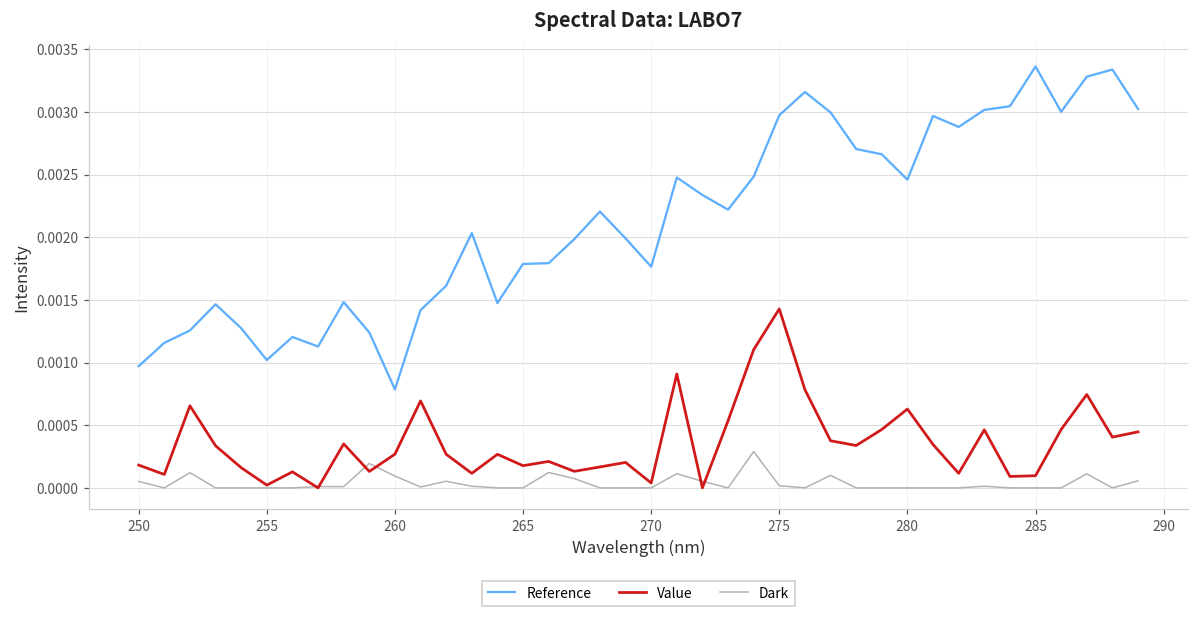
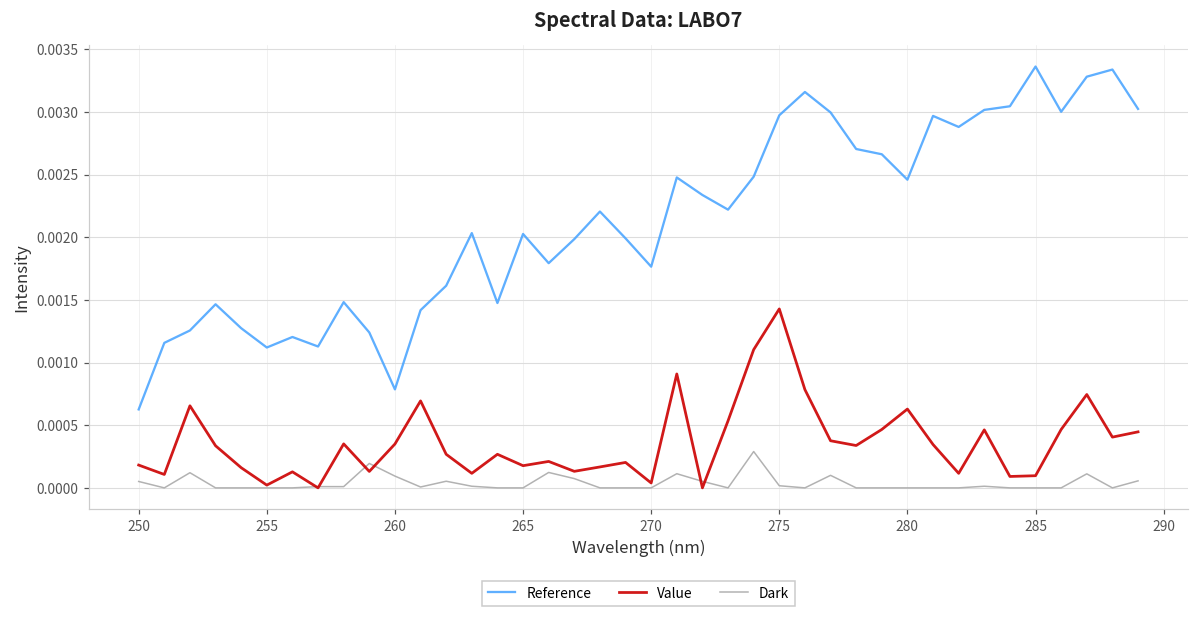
  {
    "Reference": {
-     "250": 0.00097,
-     "255": 0.00102,
+     "250": 0.00063,
+     "255": 0.00112,
      "260": 0.00079,
-     "265": 0.00179,
+     "265": 0.00203,
      "270": 0.00177,
      "275": 0.00297,
      "280": 0.00246,
      "285": 0.00336
    },
    "Value": {
      "250": 0.00018,
-     "260": 0.00027,
+     "260": 0.00035,
      "265": 0.00018,
      "270": 0.00004,
      "275": 0.00143,
      "280": 0.00063,
      "285": 0.00010
    },
    "Dark": {
      "250": 0.00005,
      "260": 0.00009,
      "265": 0.00000,
      "270": 0.00000,
      "275": 0.00002,
      "280": 0.00000,
      "285": 0.00000
    }
  }
